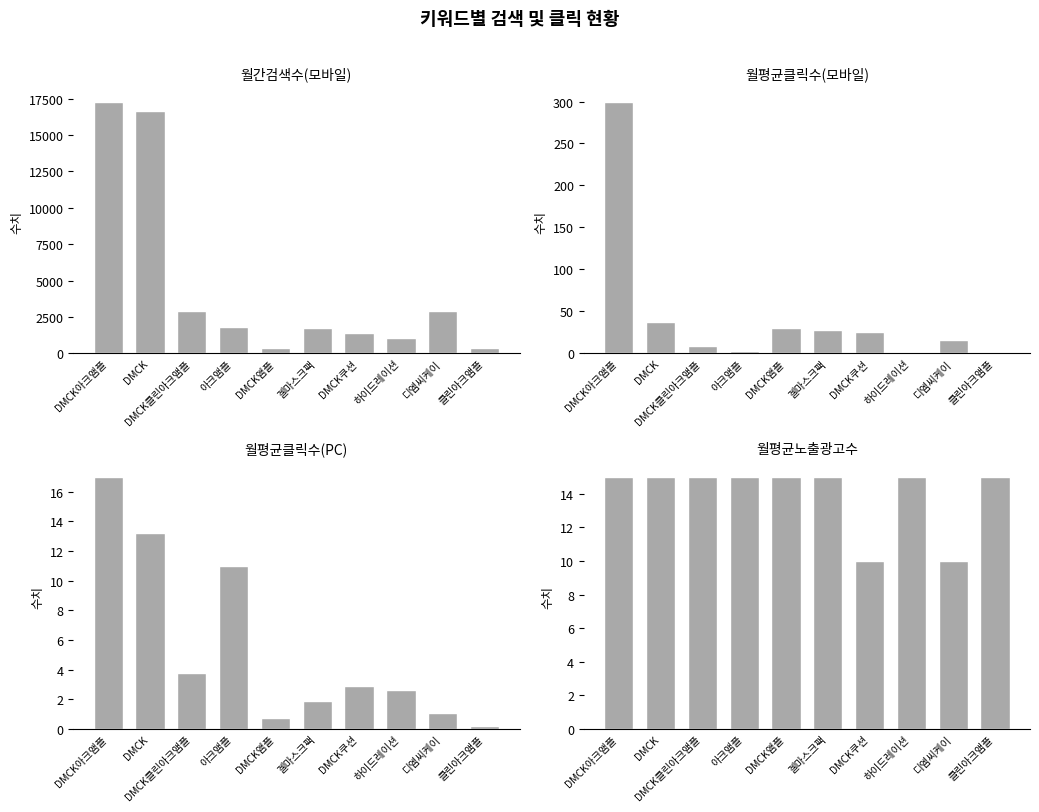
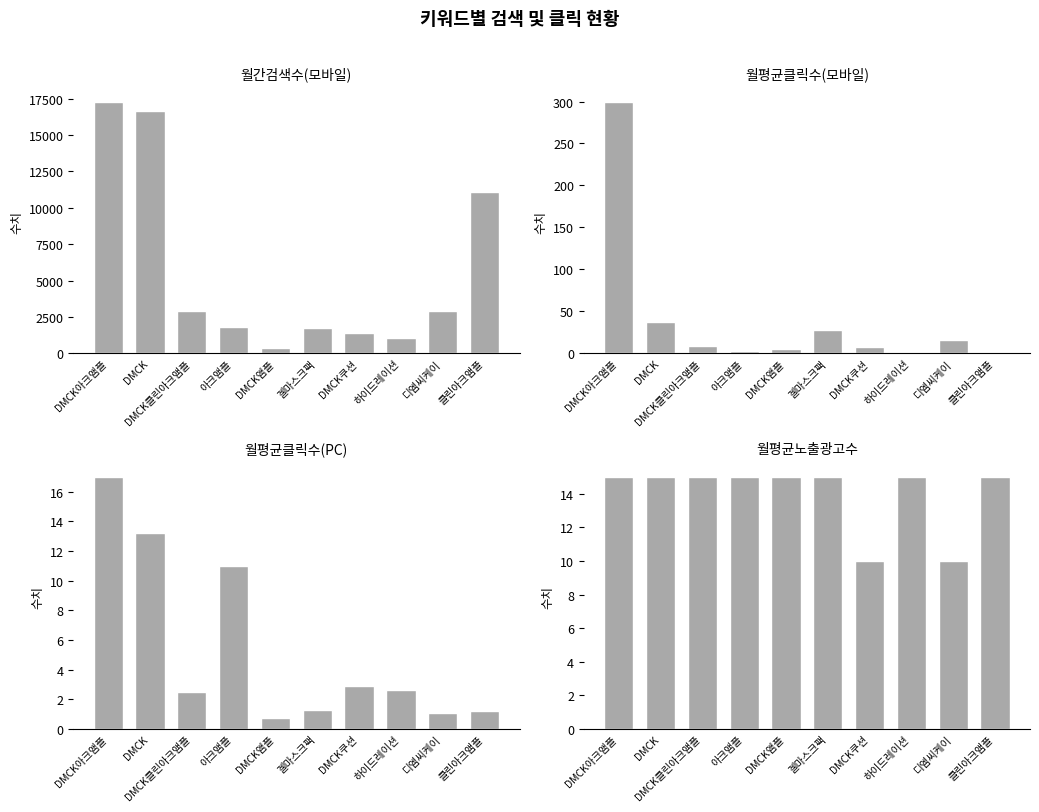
  {
    "월간검색수(모바일)": {
      "DMCK아크앰플": 17300,
      "DMCK": 16600,
      "DMCK클린아크앰플": 2900,
      "아크앰플": 1800,
      "DMCK앰플": 400,
      "겔마스크팩": 1800,
      "DMCK쿠션": 1400,
      "하이드레이션": 1100,
      "디엠씨케이": 2900,
-     "클린아크앰플": 400
+     "클린아크앰플": 11100
    },
    "월평균클릭수(모바일)": {
      "DMCK아크앰플": 300,
      "DMCK": 40,
      "DMCK클린아크앰플": 10,
      "아크앰플": 0,
-     "DMCK앰플": 30,
+     "DMCK앰플": 0,
      "겔마스크팩": 30,
-     "DMCK쿠션": 30,
+     "DMCK쿠션": 10,
      "디엠씨케이": 20,
      "클린아크앰플": 0
    },
    "월평균클릭수(PC)": {
      "DMCK아크앰플": 17.0,
      "DMCK": 13.2,
-     "DMCK클린아크앰플": 3.8,
+     "DMCK클린아크앰플": 2.5,
      "아크앰플": 11.0,
      "DMCK앰플": 0.7,
-     "겔마스크팩": 1.9,
+     "겔마스크팩": 1.3,
      "DMCK쿠션": 2.9,
      "하이드레이션": 2.6,
      "디엠씨케이": 1.1,
-     "클린아크앰플": 0.2
+     "클린아크앰플": 1.2
    },
    "월평균노출광고수": {
      "DMCK아크앰플": 15.0,
      "DMCK": 15.0,
      "DMCK클린아크앰플": 15.0,
      "아크앰플": 15.0,
      "DMCK앰플": 15.0,
      "겔마스크팩": 15.0,
      "DMCK쿠션": 10.0,
      "하이드레이션": 15.0,
      "디엠씨케이": 10.0,
      "클린아크앰플": 15.0
    }
  }
